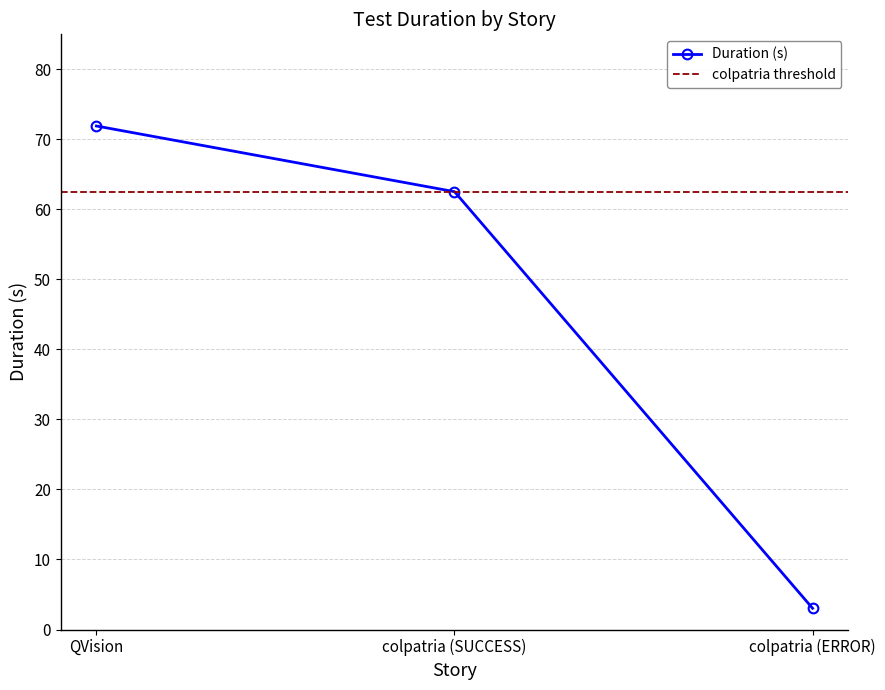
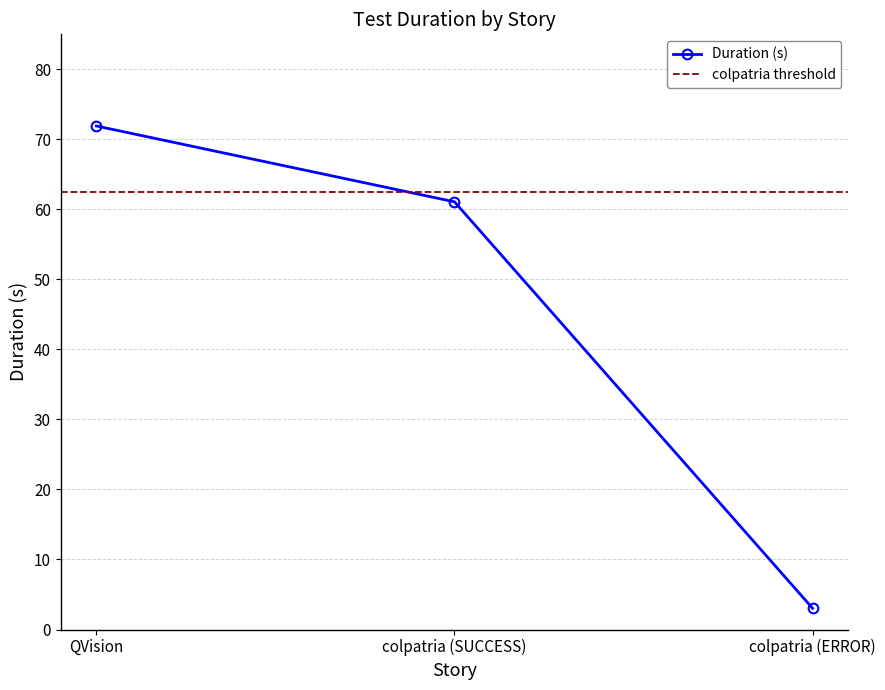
  {
    "QVision": 72,
-   "colpatria (SUCCESS)": 63,
+   "colpatria (SUCCESS)": 61,
    "colpatria (ERROR)": 3
  }
